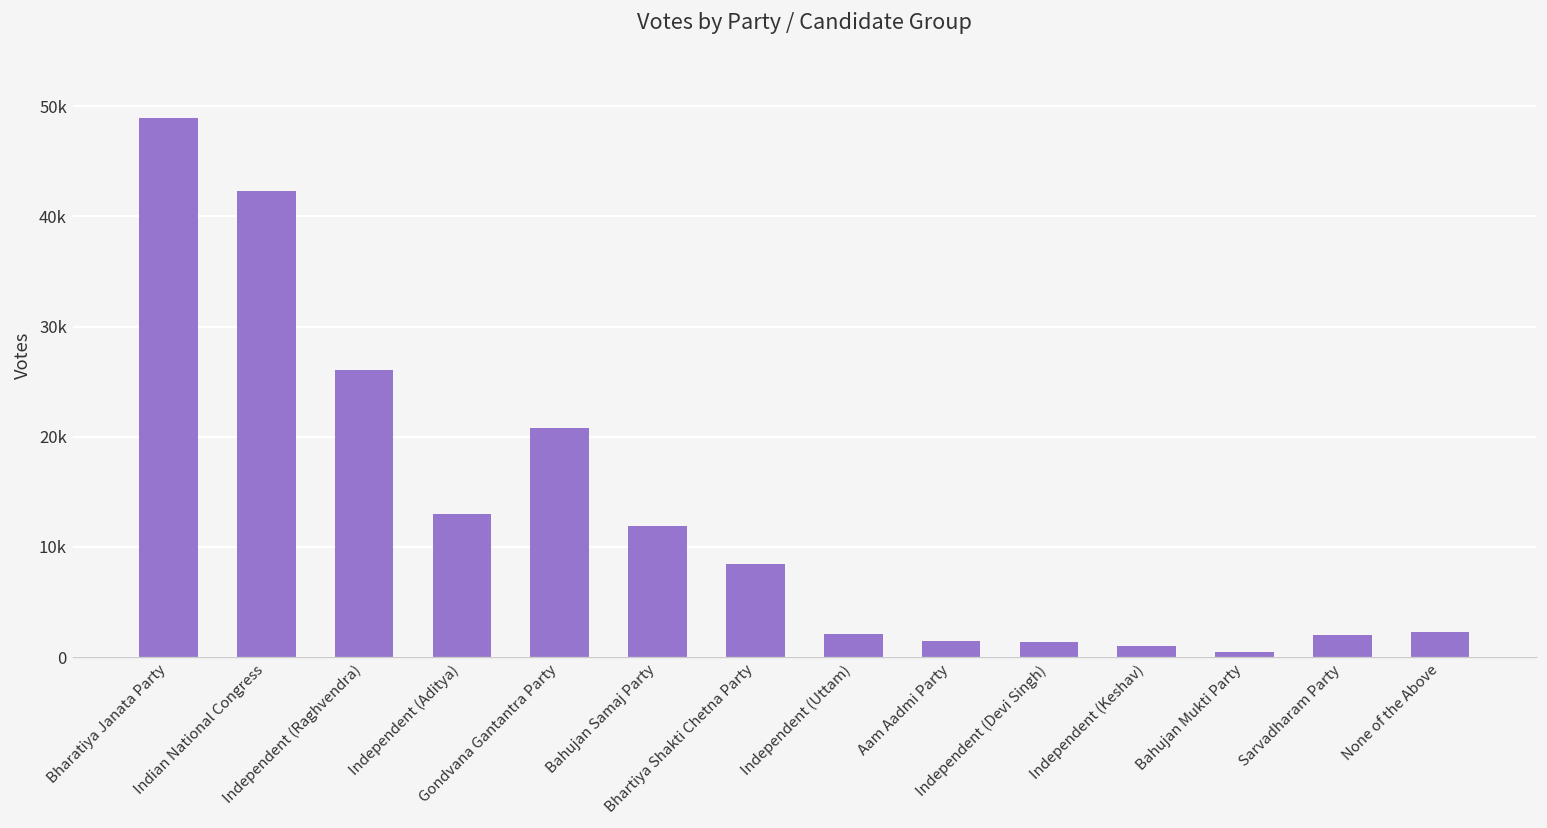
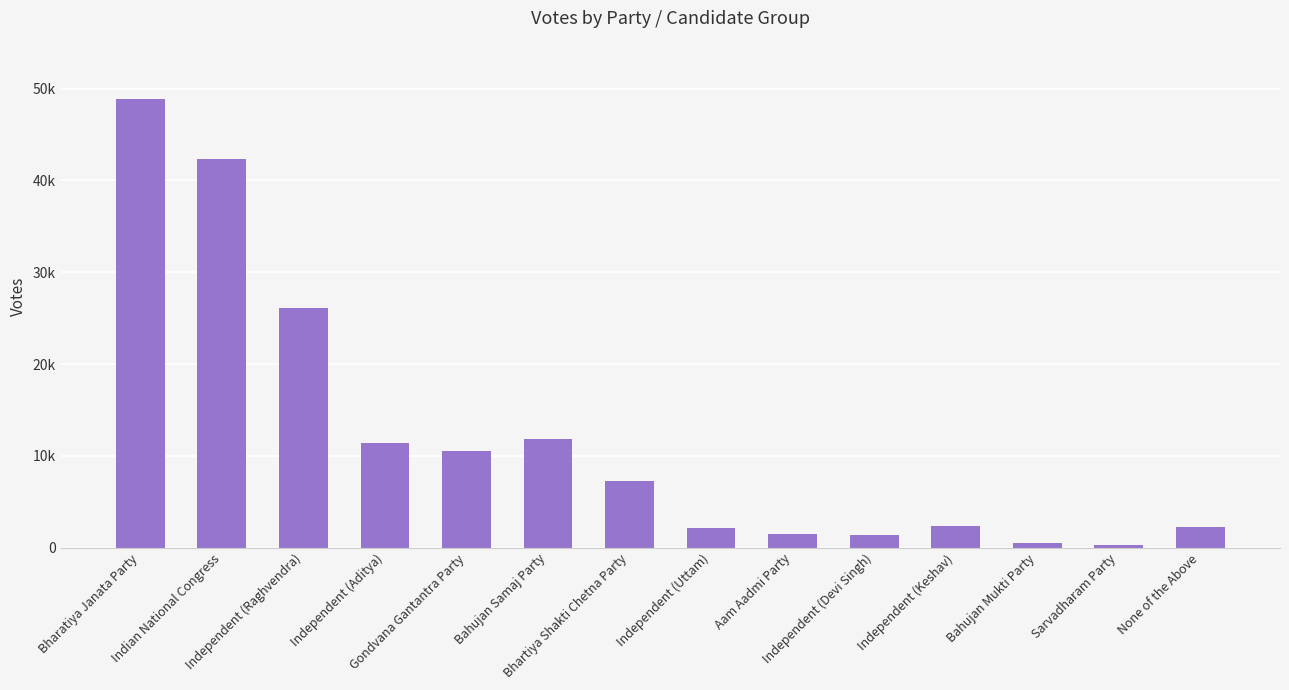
  {
    "Bharatiya Janata Party": 49000,
    "Indian National Congress": 42000,
    "Independent (Raghvendra)": 26000,
-   "Independent (Aditya)": 13000,
-   "Gondvana Gantantra Party": 21000,
+   "Independent (Aditya)": 11000,
+   "Gondvana Gantantra Party": 10000,
    "Bahujan Samaj Party": 12000,
-   "Bhartiya Shakti Chetna Party": 8000,
+   "Bhartiya Shakti Chetna Party": 7000,
    "Independent (Uttam)": 2000,
    "Aam Aadmi Party": 1000,
    "Independent (Devi Singh)": 1000,
-   "Independent (Keshav)": 1000,
+   "Independent (Keshav)": 2000,
    "Bahujan Mukti Party": 0,
-   "Sarvadharam Party": 2000,
+   "Sarvadharam Party": 0,
    "None of the Above": 2000
  }
